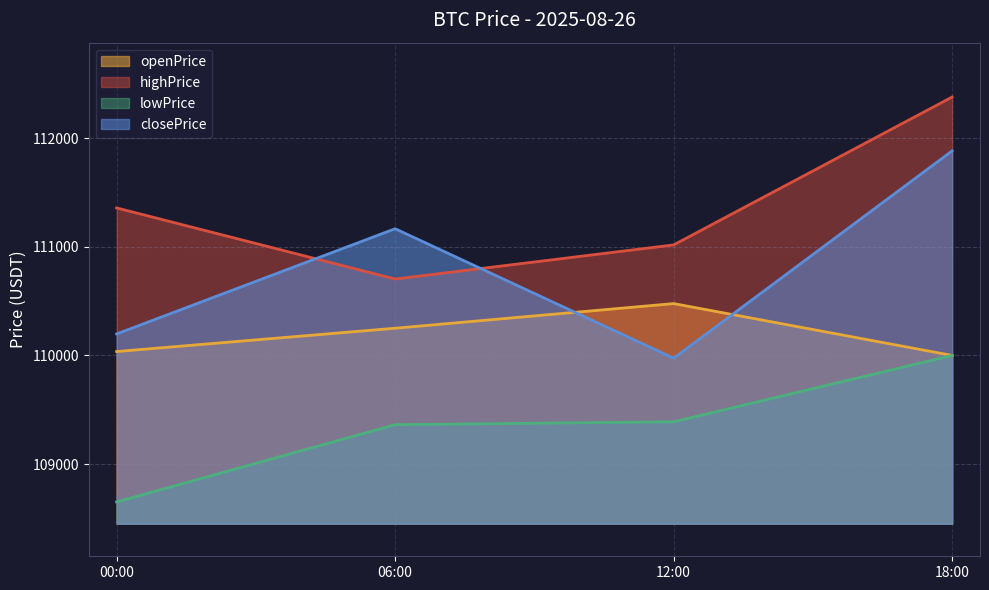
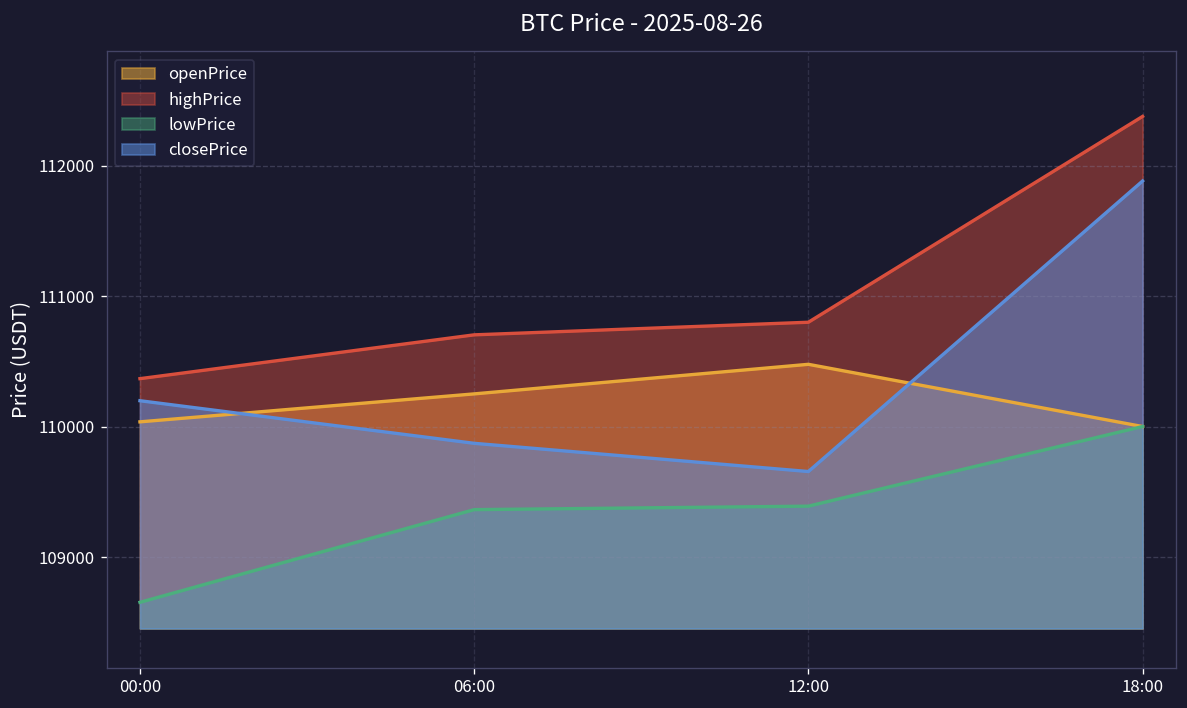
  {
    "openPrice": {
      "00:00": 110040,
      "06:00": 110250,
      "12:00": 110480
    },
    "highPrice": {
-     "00:00": 111360,
+     "00:00": 110370,
      "06:00": 110700,
-     "12:00": 111020,
+     "12:00": 110800,
      "18:00": 112380
    },
    "lowPrice": {
      "00:00": 108650,
      "06:00": 109360,
      "12:00": 109390
    },
    "closePrice": {
      "00:00": 110200,
-     "06:00": 111170,
-     "12:00": 109980,
+     "06:00": 109870,
+     "12:00": 109660,
      "18:00": 111880
    }
  }
